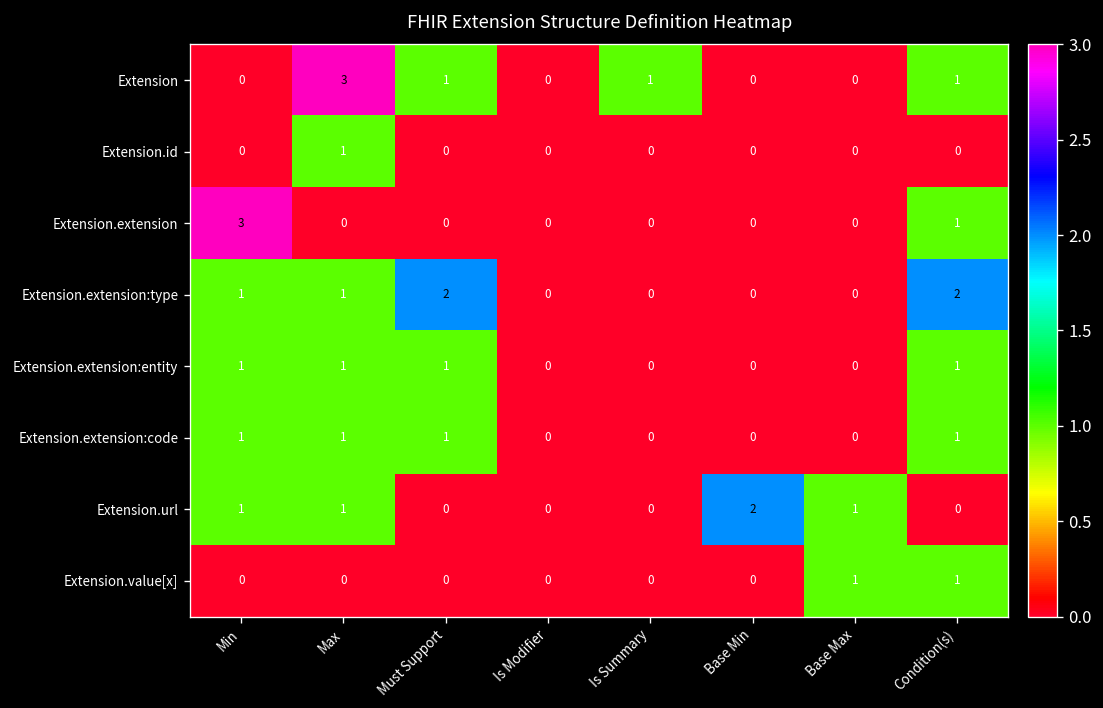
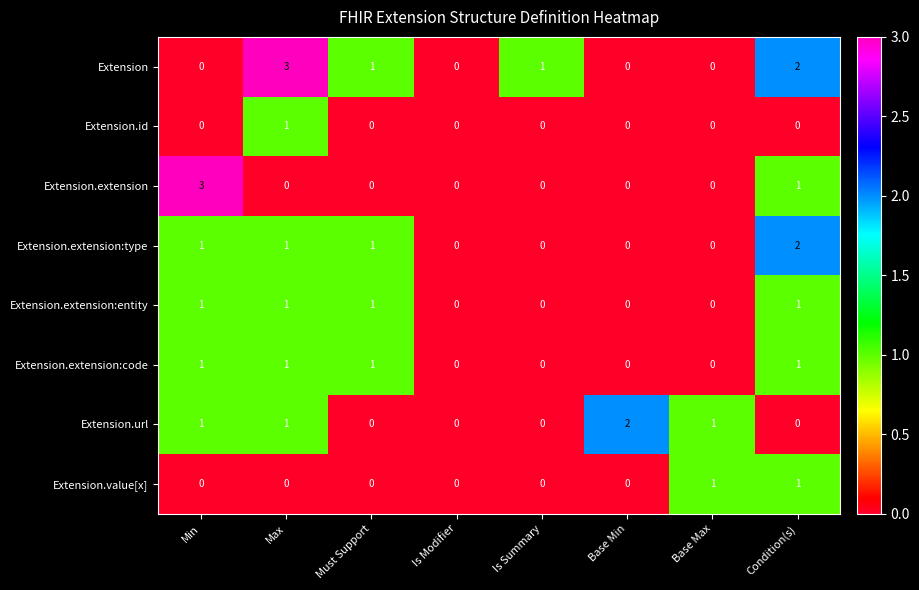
  {
    "Extension": {
      "Min": 0,
      "Max": 3,
      "Must Support": 1,
      "Is Modifier": 0,
      "Is Summary": 1,
      "Base Min": 0,
      "Base Max": 0,
-     "Condition(s)": 1
+     "Condition(s)": 2
    },
    "Extension.id": {
      "Min": 0,
      "Max": 1,
      "Must Support": 0,
      "Is Modifier": 0,
      "Is Summary": 0,
      "Base Min": 0,
      "Base Max": 0,
      "Condition(s)": 0
    },
    "Extension.extension": {
      "Min": 3,
      "Max": 0,
      "Must Support": 0,
      "Is Modifier": 0,
      "Is Summary": 0,
      "Base Min": 0,
      "Base Max": 0,
      "Condition(s)": 1
    },
    "Extension.extension:type": {
      "Min": 1,
      "Max": 1,
-     "Must Support": 2,
+     "Must Support": 1,
      "Is Modifier": 0,
      "Is Summary": 0,
      "Base Min": 0,
      "Base Max": 0,
      "Condition(s)": 2
    },
    "Extension.extension:entity": {
      "Min": 1,
      "Max": 1,
      "Must Support": 1,
      "Is Modifier": 0,
      "Is Summary": 0,
      "Base Min": 0,
      "Base Max": 0,
      "Condition(s)": 1
    },
    "Extension.extension:code": {
      "Min": 1,
      "Max": 1,
      "Must Support": 1,
      "Is Modifier": 0,
      "Is Summary": 0,
      "Base Min": 0,
      "Base Max": 0,
      "Condition(s)": 1
    },
    "Extension.url": {
      "Min": 1,
      "Max": 1,
      "Must Support": 0,
      "Is Modifier": 0,
      "Is Summary": 0,
      "Base Min": 2,
      "Base Max": 1,
      "Condition(s)": 0
    },
    "Extension.value[x]": {
      "Min": 0,
      "Max": 0,
      "Must Support": 0,
      "Is Modifier": 0,
      "Is Summary": 0,
      "Base Min": 0,
      "Base Max": 1,
      "Condition(s)": 1
    }
  }
